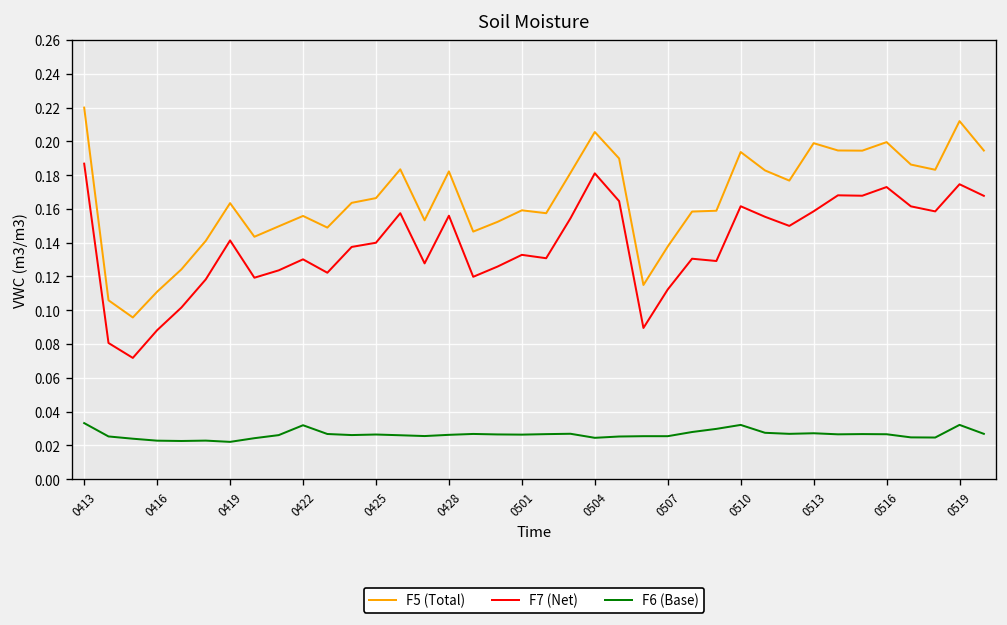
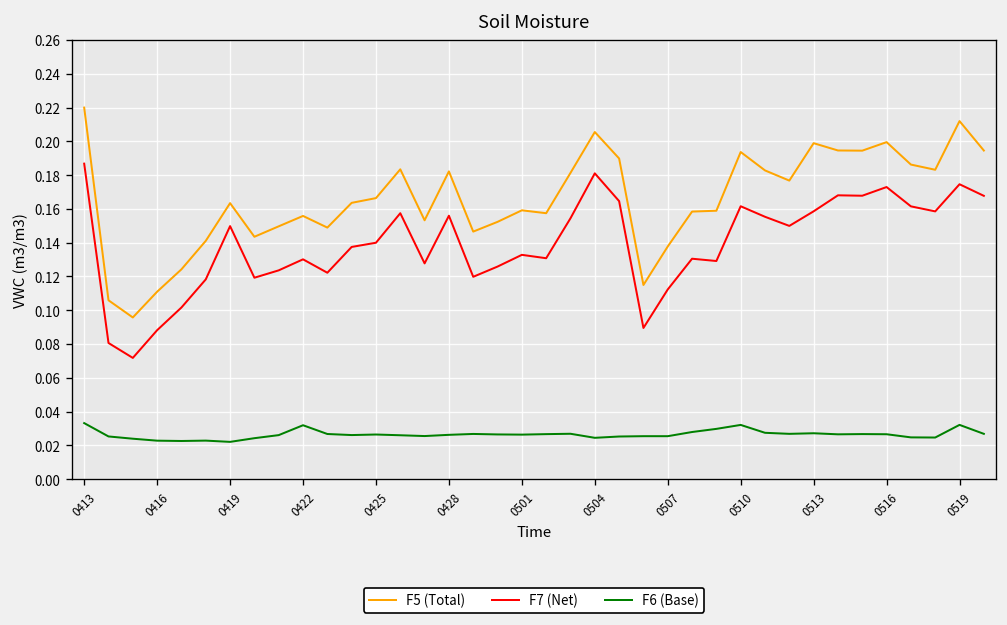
  {
    "F5 (Total)": {
      "0413": 0.220,
      "0416": 0.111,
      "0419": 0.163,
      "0422": 0.156,
      "0425": 0.166,
      "0428": 0.182,
      "0501": 0.159,
      "0504": 0.206,
      "0507": 0.138,
      "0510": 0.194,
      "0513": 0.199,
      "0516": 0.200,
      "0519": 0.212
    },
    "F7 (Net)": {
      "0413": 0.187,
      "0416": 0.088,
-     "0419": 0.141,
+     "0419": 0.150,
      "0422": 0.130,
      "0425": 0.140,
      "0428": 0.156,
      "0501": 0.133,
      "0504": 0.181,
      "0507": 0.112,
      "0510": 0.162,
      "0513": 0.159,
      "0516": 0.173,
      "0519": 0.175
    },
    "F6 (Base)": {
      "0413": 0.033,
      "0416": 0.023,
      "0419": 0.022,
      "0422": 0.032,
      "0425": 0.026,
      "0428": 0.026,
      "0501": 0.026,
      "0504": 0.024,
      "0507": 0.025,
      "0510": 0.032,
      "0513": 0.027,
      "0516": 0.027,
      "0519": 0.032
    }
  }
